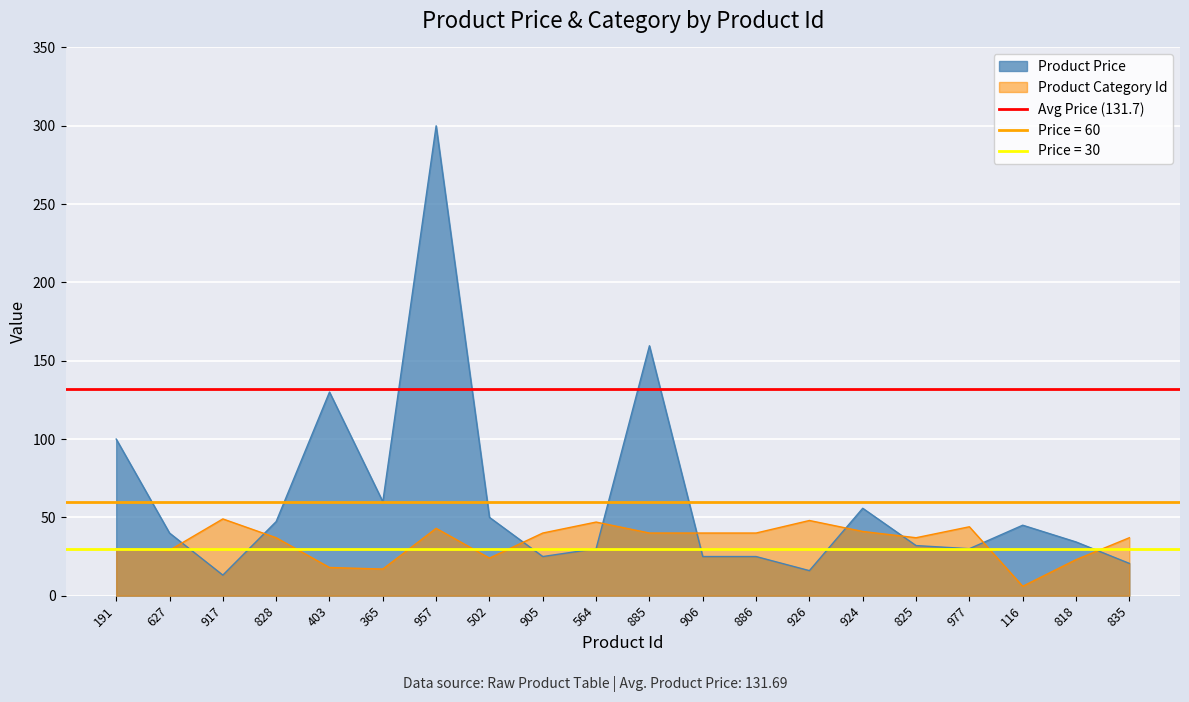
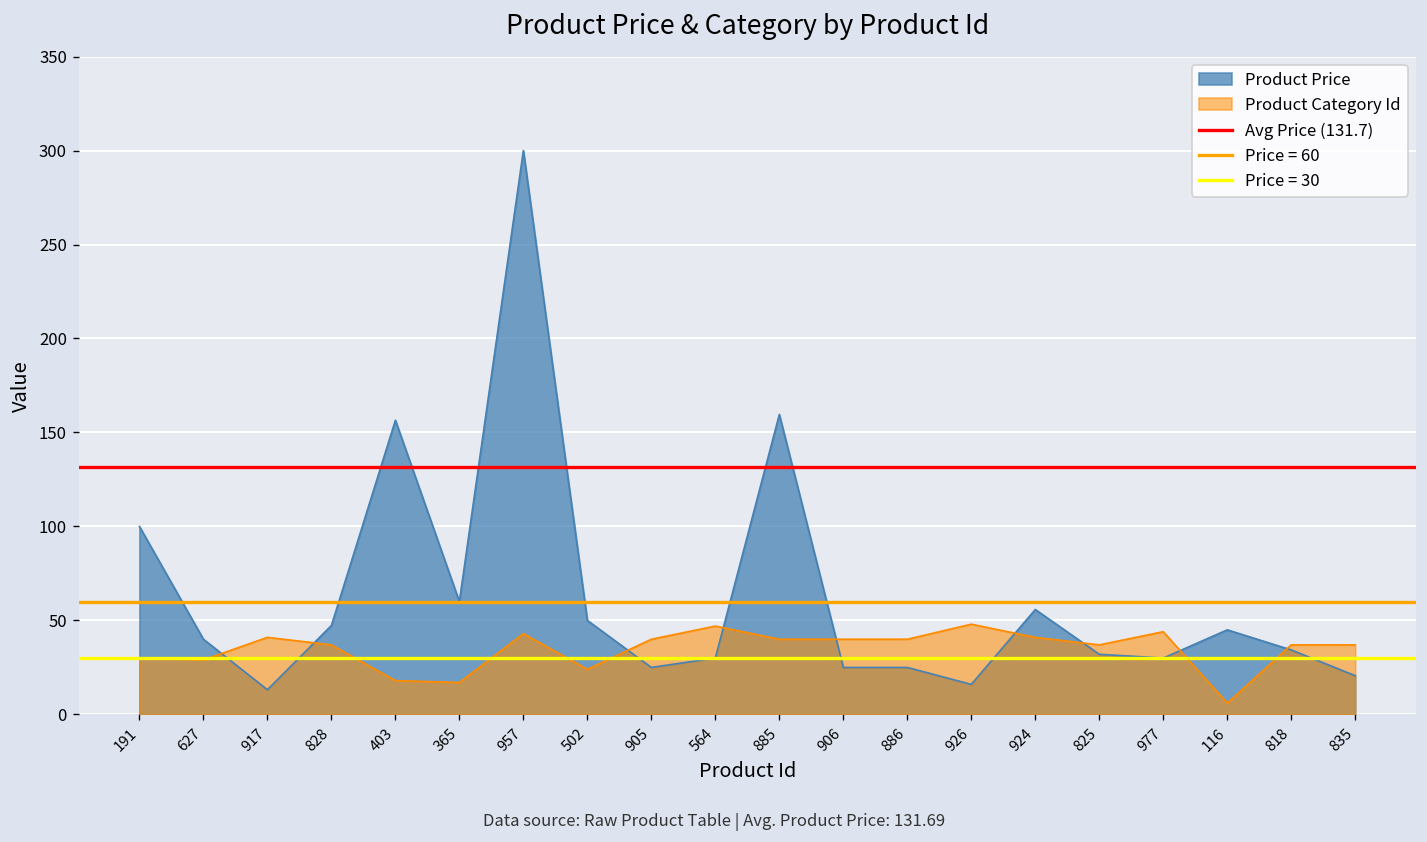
  {
    "Product Price": {
      "191": 100,
      "627": 40,
      "917": 13,
      "828": 47,
-     "403": 130,
+     "403": 156,
      "365": 60,
      "957": 300,
      "502": 50,
      "905": 25,
      "564": 30,
      "885": 160,
      "906": 25,
      "886": 25,
      "926": 16,
      "924": 56,
      "825": 32,
      "977": 30,
      "116": 45,
      "818": 34,
      "835": 21
    },
    "Product Category Id": {
      "191": 30,
      "627": 29,
-     "917": 49,
+     "917": 41,
      "828": 37,
      "403": 18,
      "365": 17,
      "957": 43,
      "502": 24,
      "905": 40,
      "564": 47,
      "885": 40,
      "906": 40,
      "886": 40,
      "926": 48,
      "924": 41,
      "825": 37,
      "977": 44,
      "116": 6,
-     "818": 23,
+     "818": 37,
      "835": 37
    }
  }
